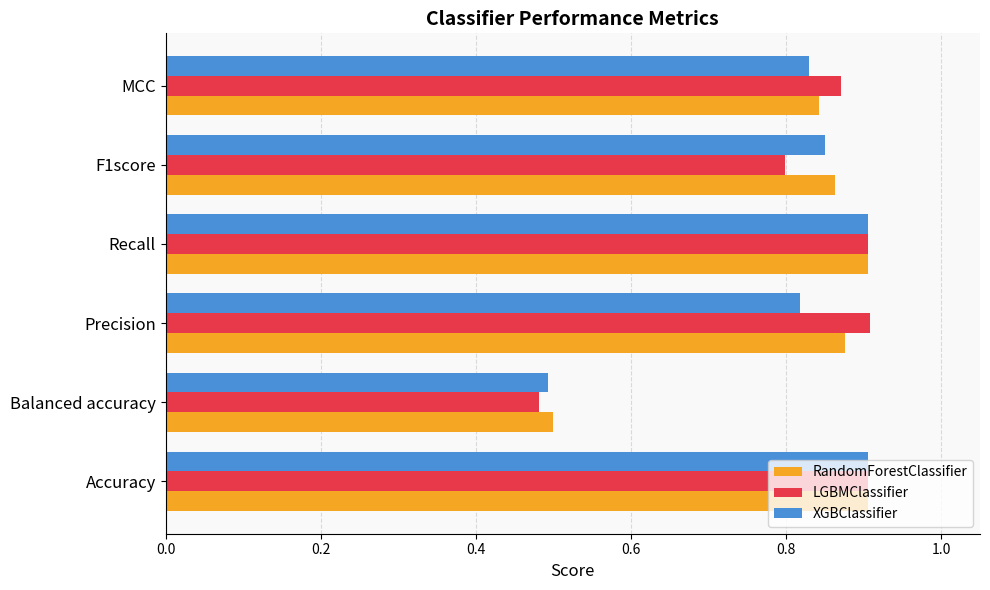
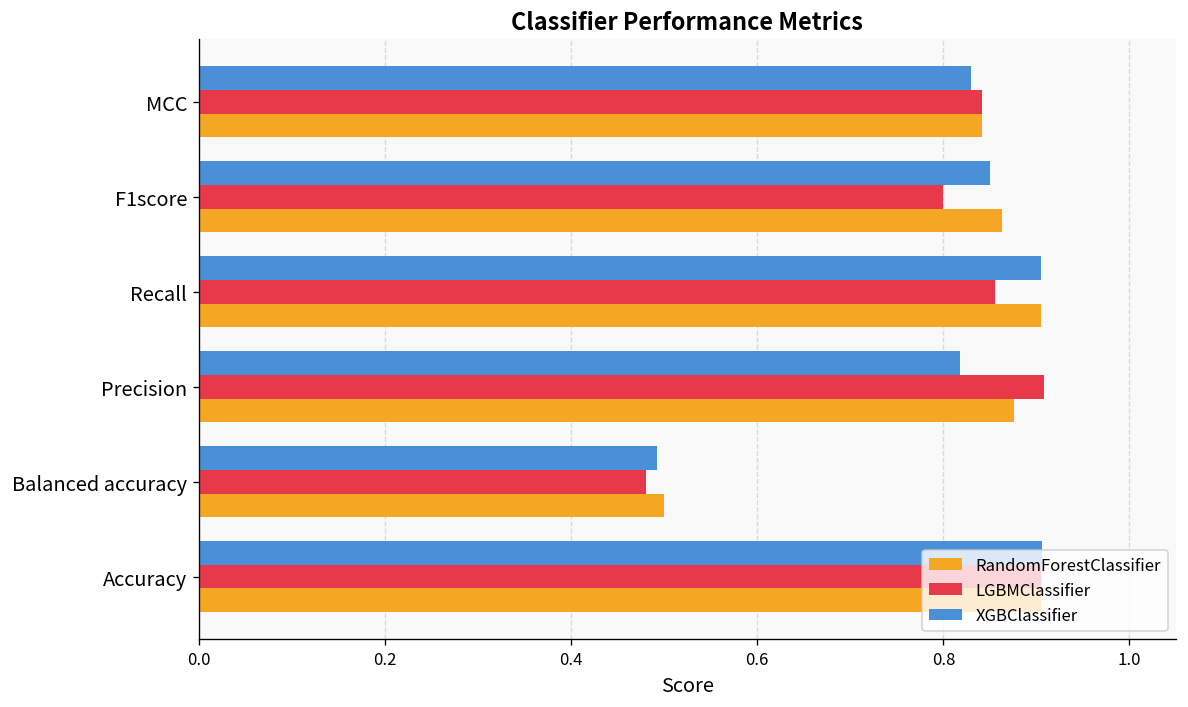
  {
    "RandomForestClassifier": {
      "MCC": 0.84,
      "F1score": 0.86,
      "Recall": 0.91,
      "Precision": 0.88,
      "Balanced accuracy": 0.50
    },
    "LGBMClassifier": {
-     "MCC": 0.87,
+     "MCC": 0.84,
      "F1score": 0.80,
-     "Recall": 0.91,
+     "Recall": 0.86,
      "Precision": 0.91,
      "Balanced accuracy": 0.48
    },
    "XGBClassifier": {
      "MCC": 0.83,
      "F1score": 0.85,
      "Recall": 0.91,
      "Precision": 0.82,
      "Balanced accuracy": 0.49
    }
  }
